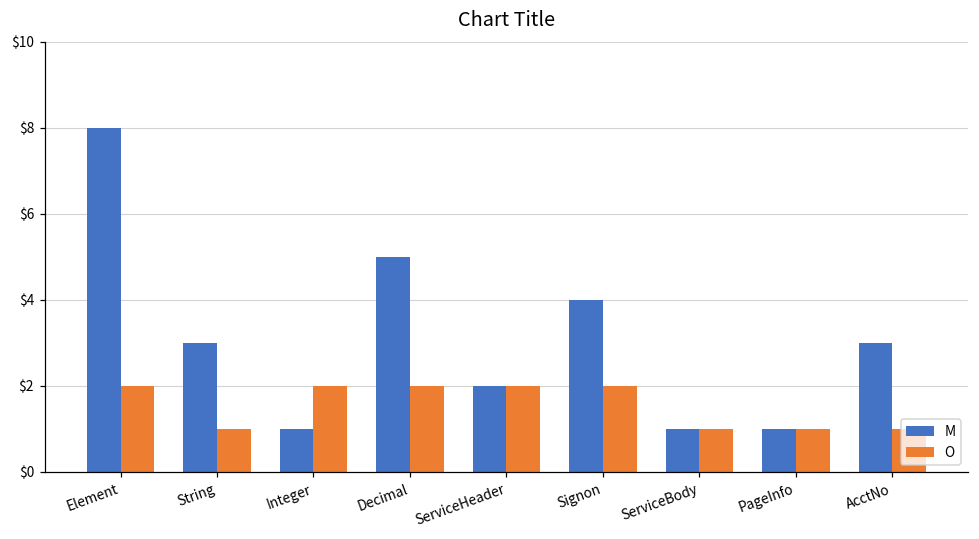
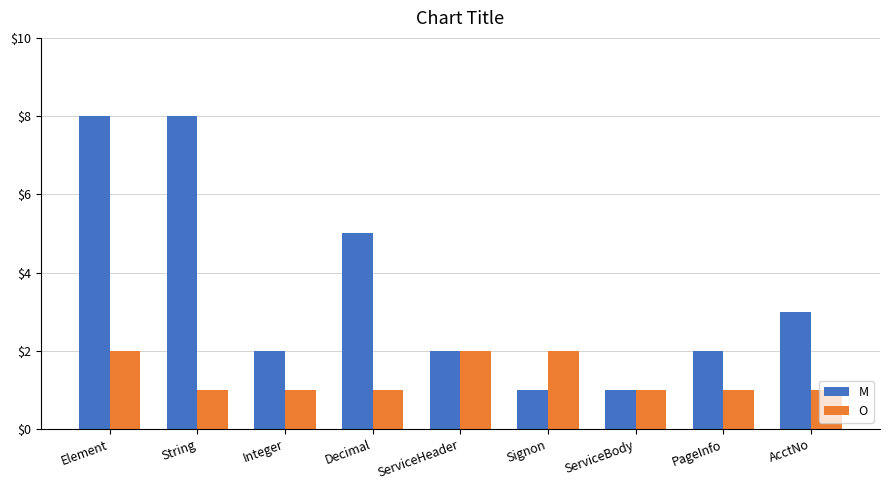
  {
    "M": {
      "Element": "$8",
-     "String": "$3",
-     "Integer": "$1",
+     "String": "$8",
+     "Integer": "$2",
      "Decimal": "$5",
      "ServiceHeader": "$2",
-     "Signon": "$4",
+     "Signon": "$1",
      "ServiceBody": "$1",
-     "PageInfo": "$1",
+     "PageInfo": "$2",
      "AcctNo": "$3"
    },
    "O": {
      "Element": "$2",
      "String": "$1",
-     "Integer": "$2",
-     "Decimal": "$2",
+     "Integer": "$1",
+     "Decimal": "$1",
      "ServiceHeader": "$2",
      "Signon": "$2",
      "ServiceBody": "$1",
      "PageInfo": "$1"
    }
  }
